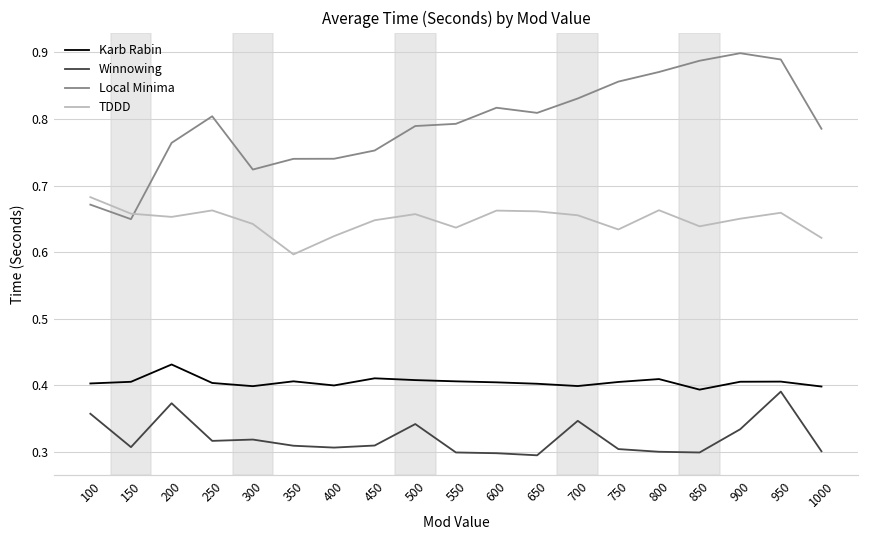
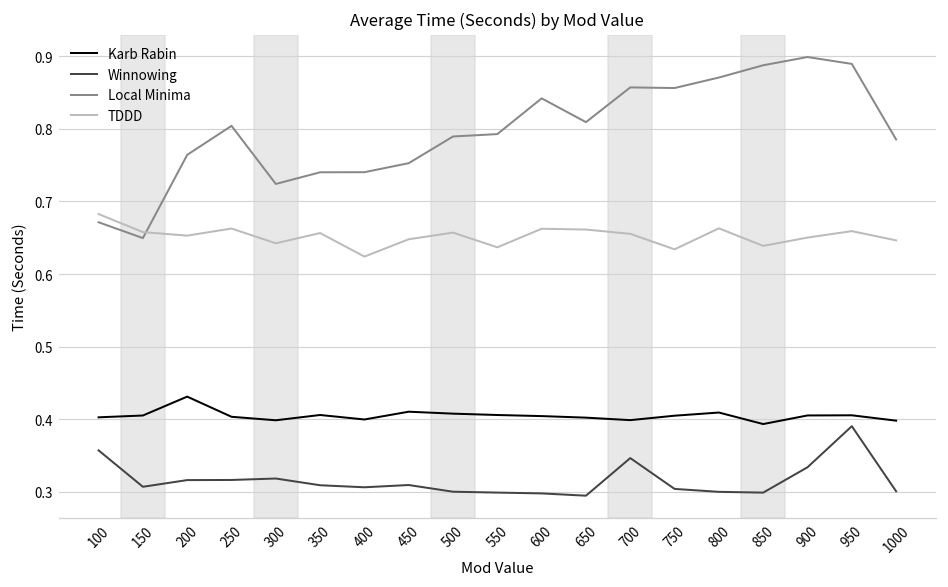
  {
    "Karb Rabin": {
      "100": 0.40,
      "150": 0.41,
      "200": 0.43,
      "250": 0.40,
      "300": 0.40,
      "350": 0.41,
      "400": 0.40,
      "450": 0.41,
      "500": 0.41,
      "550": 0.41,
      "600": 0.40,
      "650": 0.40,
      "700": 0.40,
      "750": 0.40,
      "800": 0.41,
      "850": 0.39,
      "900": 0.41,
      "950": 0.41,
      "1000": 0.40
    },
    "Winnowing": {
      "100": 0.36,
      "150": 0.31,
-     "200": 0.37,
+     "200": 0.32,
      "250": 0.32,
      "300": 0.32,
      "350": 0.31,
      "400": 0.31,
      "450": 0.31,
-     "500": 0.34,
+     "500": 0.30,
      "550": 0.30,
      "600": 0.30,
      "650": 0.29,
      "700": 0.35,
      "750": 0.30,
      "800": 0.30,
      "850": 0.30,
      "900": 0.33,
      "950": 0.39,
      "1000": 0.30
    },
    "Local Minima": {
      "100": 0.67,
      "150": 0.65,
      "200": 0.76,
      "250": 0.80,
      "300": 0.72,
      "350": 0.74,
      "400": 0.74,
      "450": 0.75,
      "500": 0.79,
      "550": 0.79,
-     "600": 0.82,
+     "600": 0.84,
      "650": 0.81,
-     "700": 0.83,
+     "700": 0.86,
      "750": 0.86,
      "800": 0.87,
      "850": 0.89,
      "900": 0.90,
      "950": 0.89,
      "1000": 0.79
    },
    "TDDD": {
      "100": 0.68,
      "150": 0.66,
      "200": 0.65,
      "250": 0.66,
      "300": 0.64,
-     "350": 0.60,
+     "350": 0.66,
      "400": 0.62,
      "450": 0.65,
      "500": 0.66,
      "550": 0.64,
      "600": 0.66,
      "650": 0.66,
      "700": 0.66,
      "750": 0.63,
      "800": 0.66,
      "850": 0.64,
      "900": 0.65,
      "950": 0.66,
-     "1000": 0.62
+     "1000": 0.65
    }
  }
